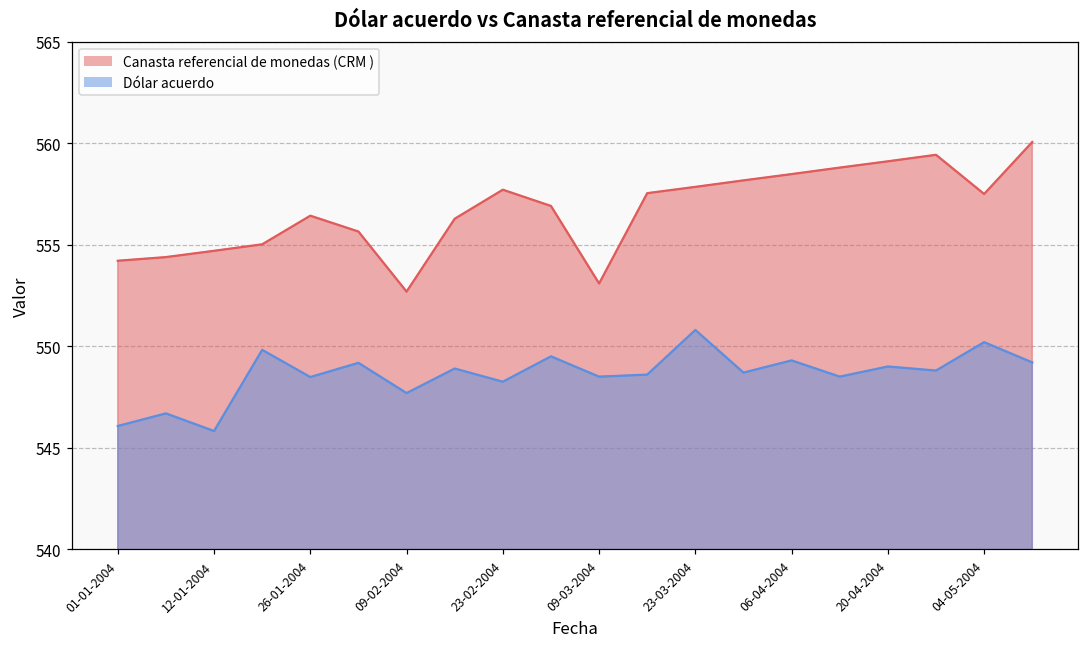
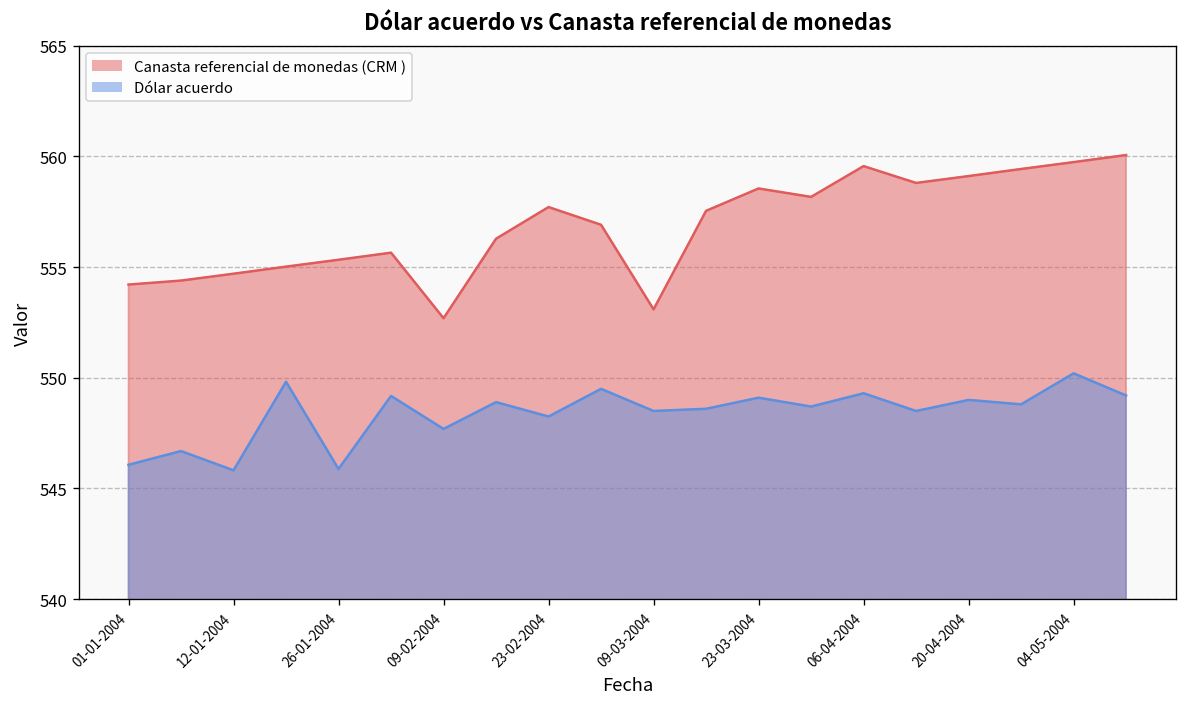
  {
    "Canasta referencial de monedas (CRM )": {
      "01-01-2004": 554.2,
      "12-01-2004": 554.7,
-     "26-01-2004": 556.4,
+     "26-01-2004": 555.3,
      "09-02-2004": 552.7,
      "23-02-2004": 557.7,
      "09-03-2004": 553.1,
-     "23-03-2004": 557.9,
-     "06-04-2004": 558.5,
+     "23-03-2004": 558.6,
+     "06-04-2004": 559.6,
      "20-04-2004": 559.1,
-     "04-05-2004": 557.5
+     "04-05-2004": 559.7
    },
    "Dólar acuerdo": {
      "01-01-2004": 546.1,
      "12-01-2004": 545.8,
-     "26-01-2004": 548.5,
+     "26-01-2004": 545.9,
      "09-02-2004": 547.7,
      "23-02-2004": 548.3,
      "09-03-2004": 548.5,
-     "23-03-2004": 550.8,
+     "23-03-2004": 549.1,
      "06-04-2004": 549.3,
      "20-04-2004": 549.0,
      "04-05-2004": 550.2
    }
  }
